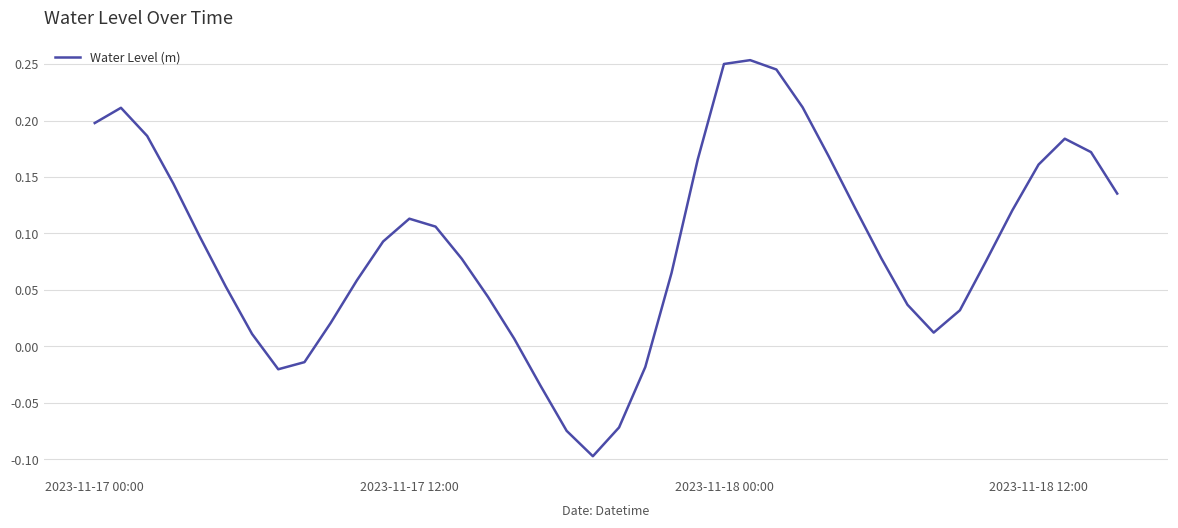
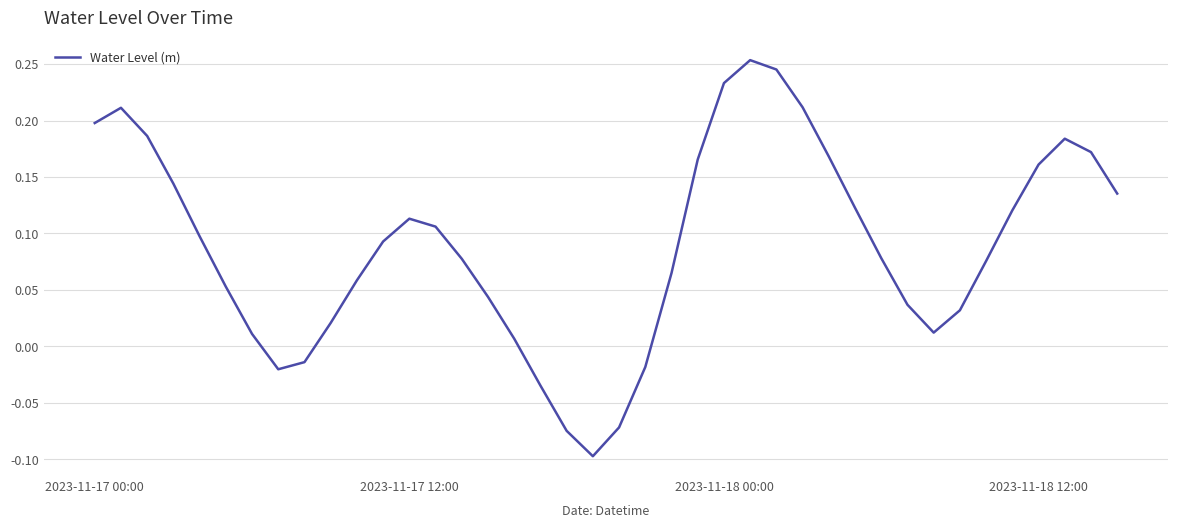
  {
    "2023-11-17 00:00": 0.198,
    "2023-11-17 12:00": 0.113,
-   "2023-11-18 00:00": 0.250,
+   "2023-11-18 00:00": 0.233,
    "2023-11-18 12:00": 0.161
  }
